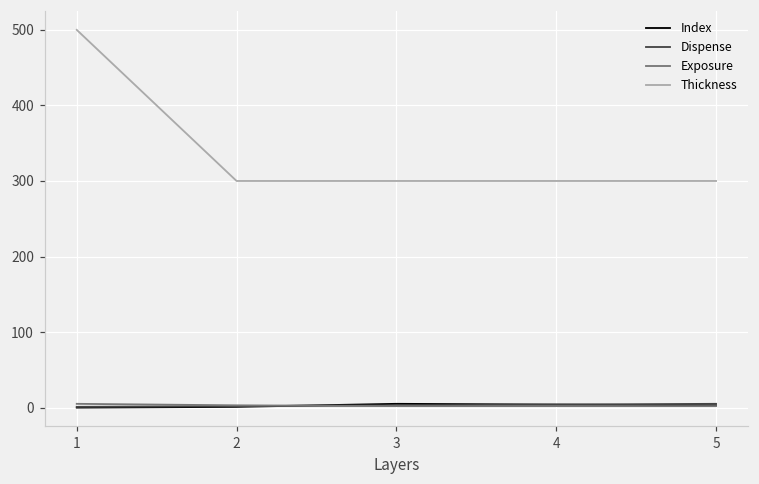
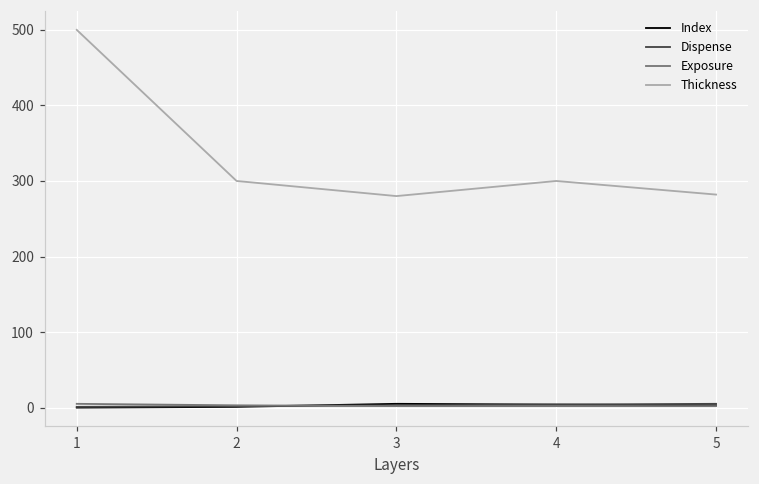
  {
    "Exposure": {
      "1": 10
    },
    "Thickness": {
      "1": 500,
      "2": 300,
-     "3": 300,
+     "3": 280,
      "4": 300,
-     "5": 300
+     "5": 280
    }
  }
